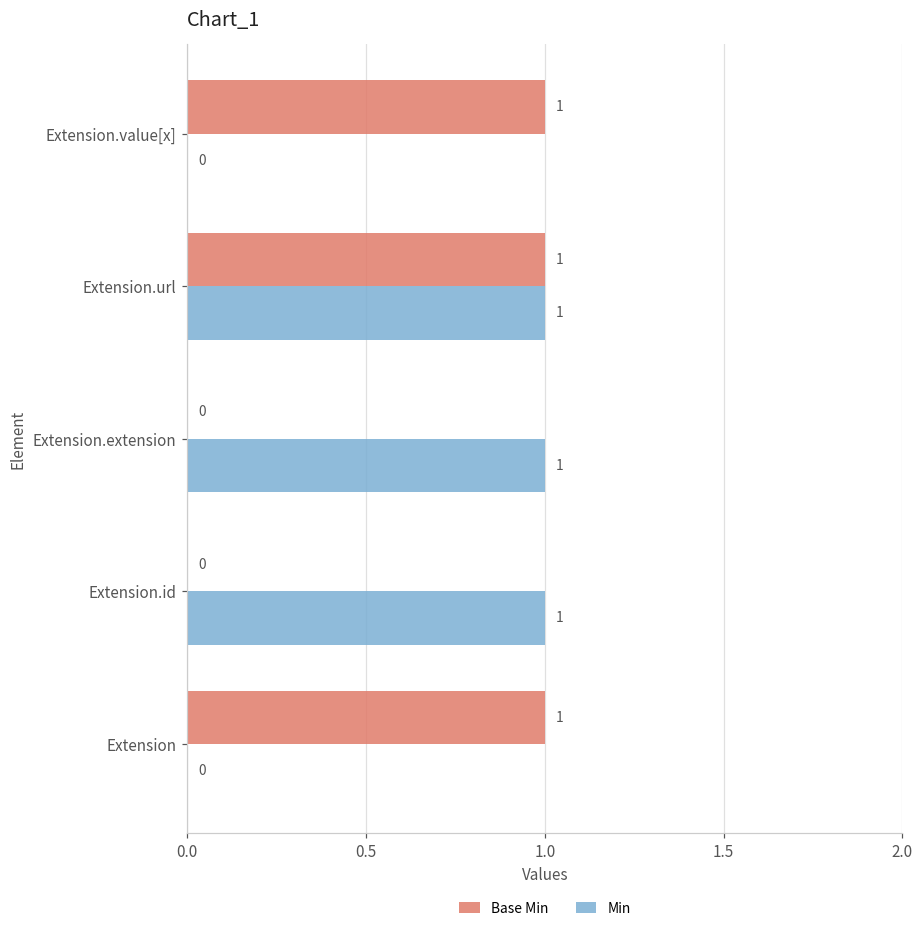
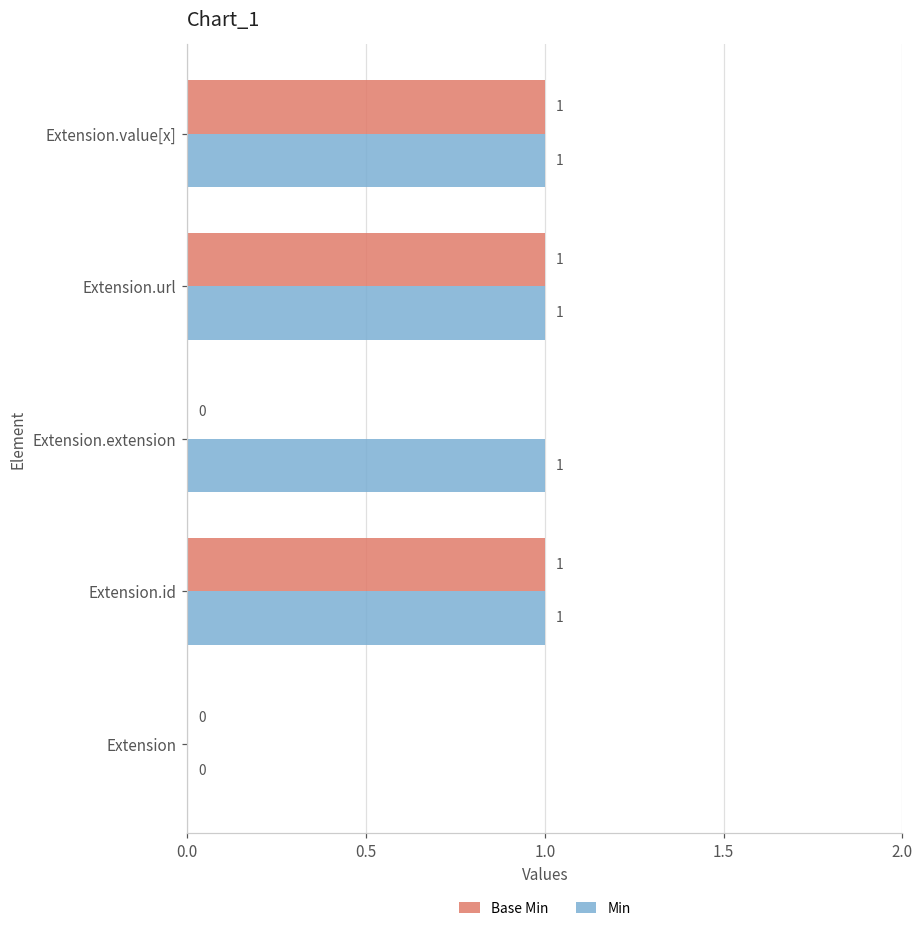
  {
    "Base Min": {
      "Extension.value[x]": 1,
      "Extension.url": 1,
      "Extension.extension": 0,
-     "Extension.id": 0,
-     "Extension": 1
+     "Extension.id": 1,
+     "Extension": 0
    },
    "Min": {
-     "Extension.value[x]": 0,
+     "Extension.value[x]": 1,
      "Extension.url": 1,
      "Extension.extension": 1,
      "Extension.id": 1,
      "Extension": 0
    }
  }
